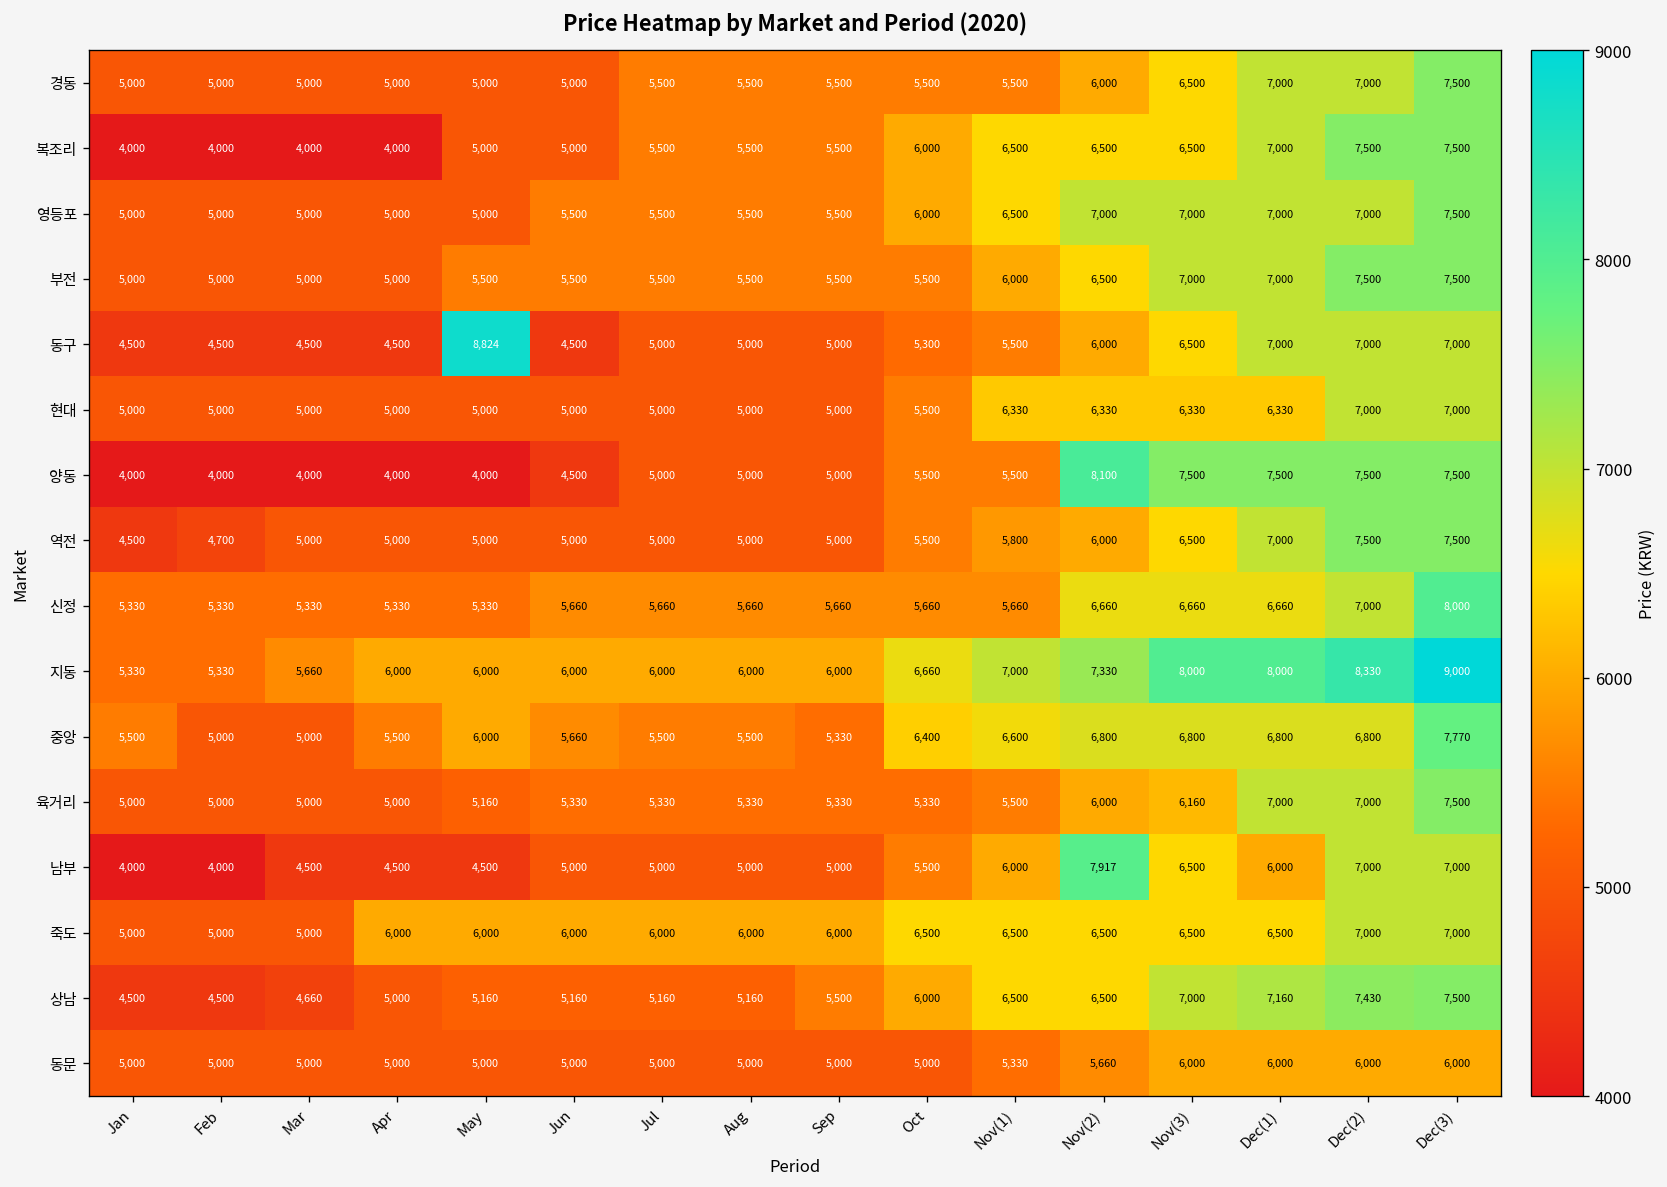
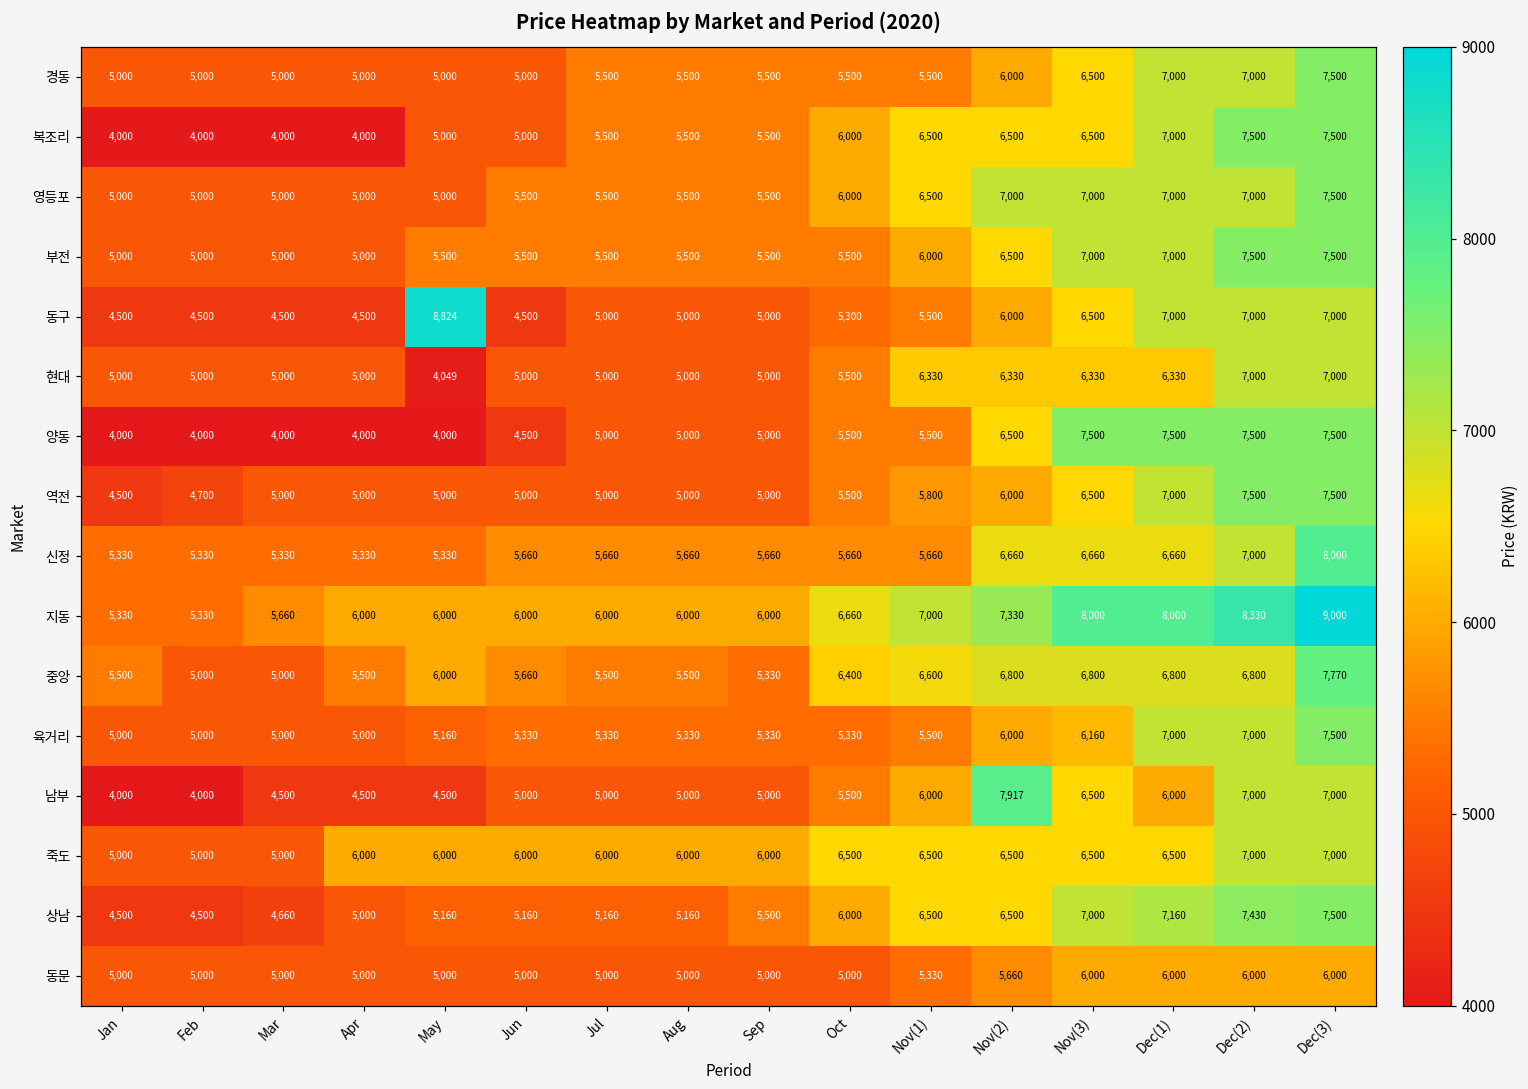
  {
    "현대": {
      "Jan": "5,000",
      "Feb": "5,000",
      "Mar": "5,000",
      "Apr": "5,000",
-     "May": "5,000",
+     "May": "4,049",
      "Jun": "5,000",
      "Jul": "5,000",
      "Aug": "5,000",
      "Sep": "5,000",
      "Oct": "5,500",
      "Nov(1)": "6,330",
      "Nov(2)": "6,330",
      "Nov(3)": "6,330",
      "Dec(1)": "6,330",
      "Dec(2)": "7,000",
      "Dec(3)": "7,000"
    },
    "양동": {
      "Jan": "4,000",
      "Feb": "4,000",
      "Mar": "4,000",
      "Apr": "4,000",
      "May": "4,000",
      "Jun": "4,500",
      "Jul": "5,000",
      "Aug": "5,000",
      "Sep": "5,000",
      "Oct": "5,500",
      "Nov(1)": "5,500",
-     "Nov(2)": "8,100",
+     "Nov(2)": "6,500",
      "Nov(3)": "7,500",
      "Dec(1)": "7,500",
      "Dec(2)": "7,500",
      "Dec(3)": "7,500"
    }
  }
